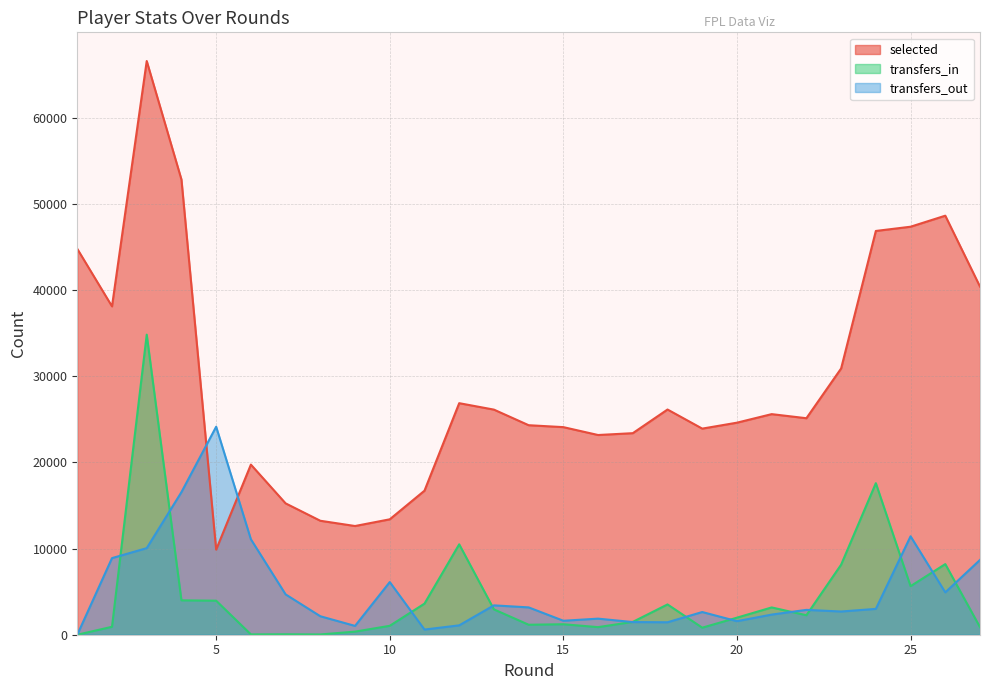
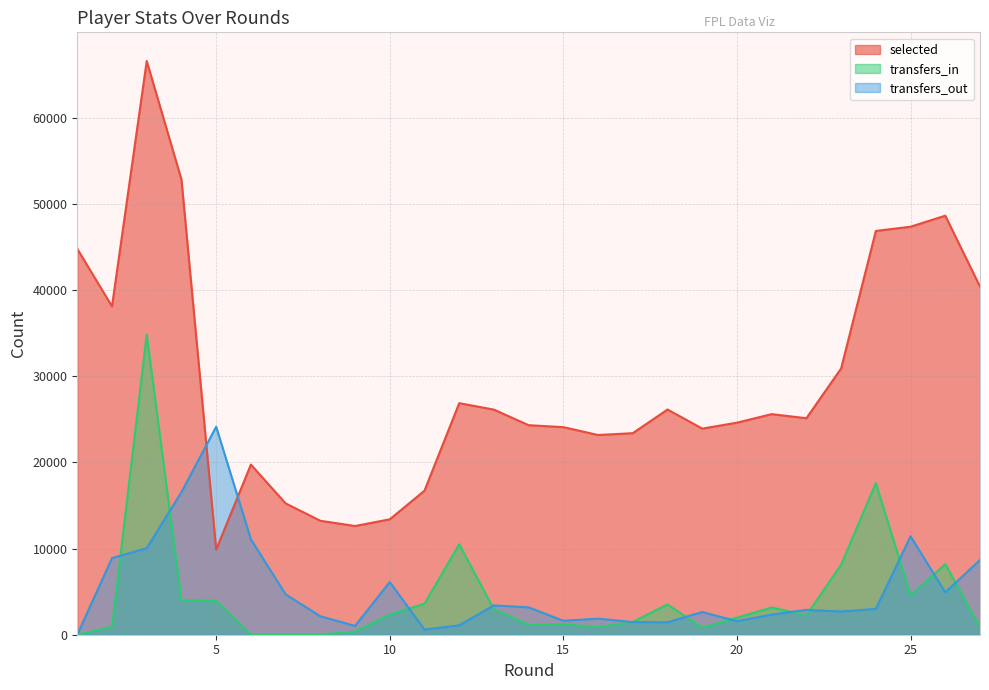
  {
    "selected": {
      "5": 10000,
      "10": 13000,
      "15": 24000,
      "20": 25000,
      "25": 47000
    },
    "transfers_in": {
      "5": 4000,
-     "10": 1000,
+     "10": 2000,
      "15": 1000,
      "20": 2000,
-     "25": 6000
+     "25": 5000
    },
    "transfers_out": {
      "5": 24000,
      "10": 6000,
      "15": 2000,
      "20": 2000,
      "25": 11000
    }
  }
